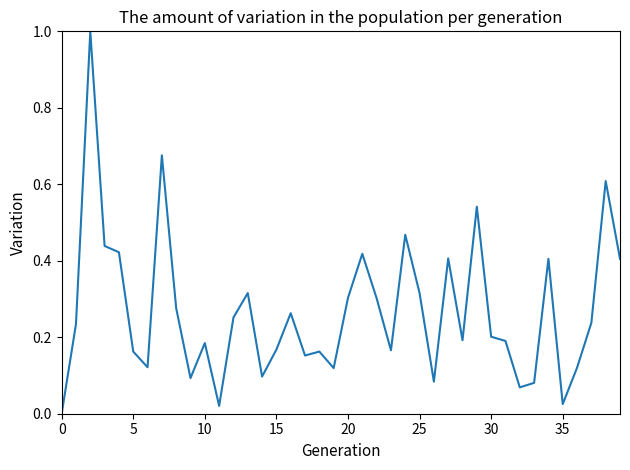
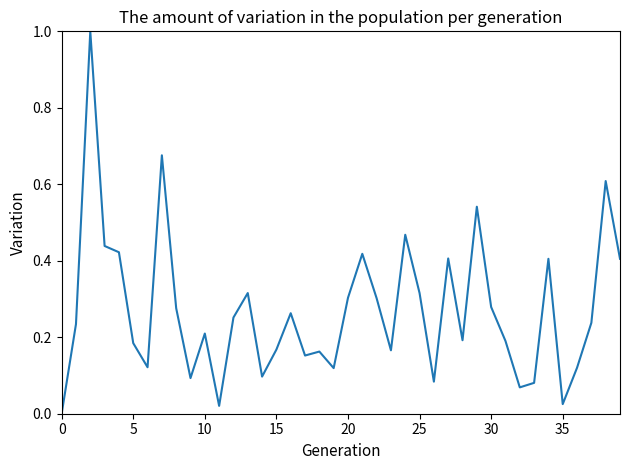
  {
    "0": 0.00,
-   "5": 0.16,
-   "10": 0.18,
+   "5": 0.18,
+   "10": 0.21,
    "15": 0.17,
    "20": 0.30,
    "25": 0.32,
-   "30": 0.20,
+   "30": 0.28,
    "35": 0.03
  }
